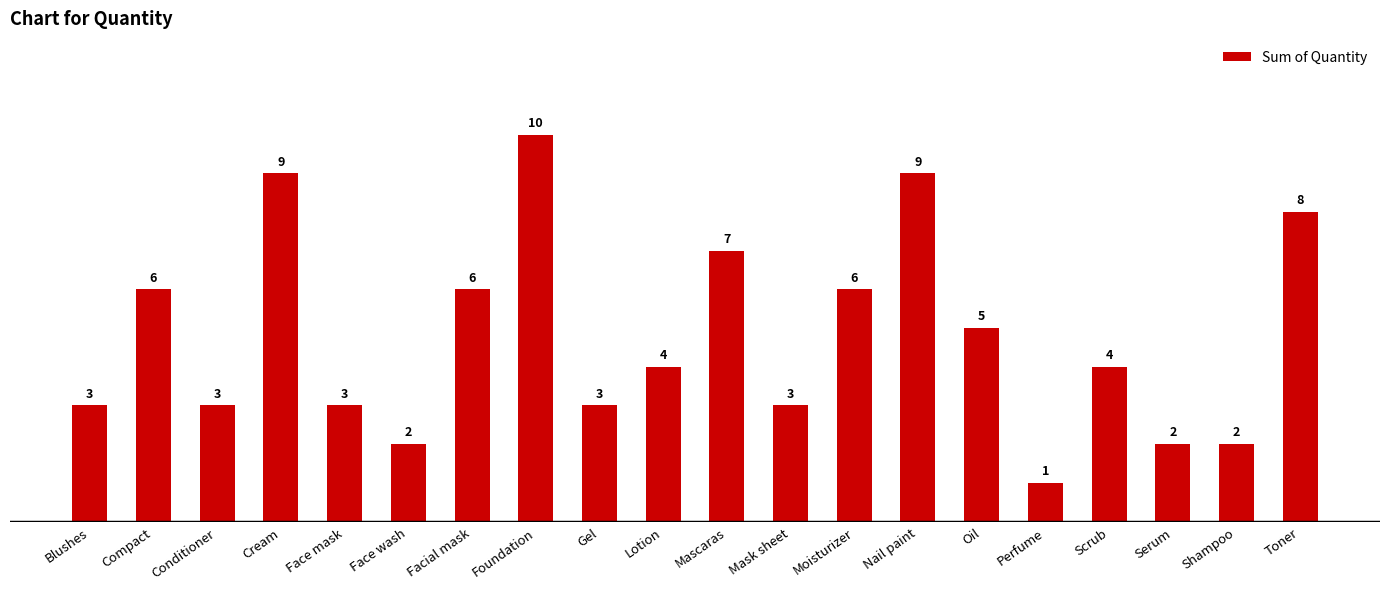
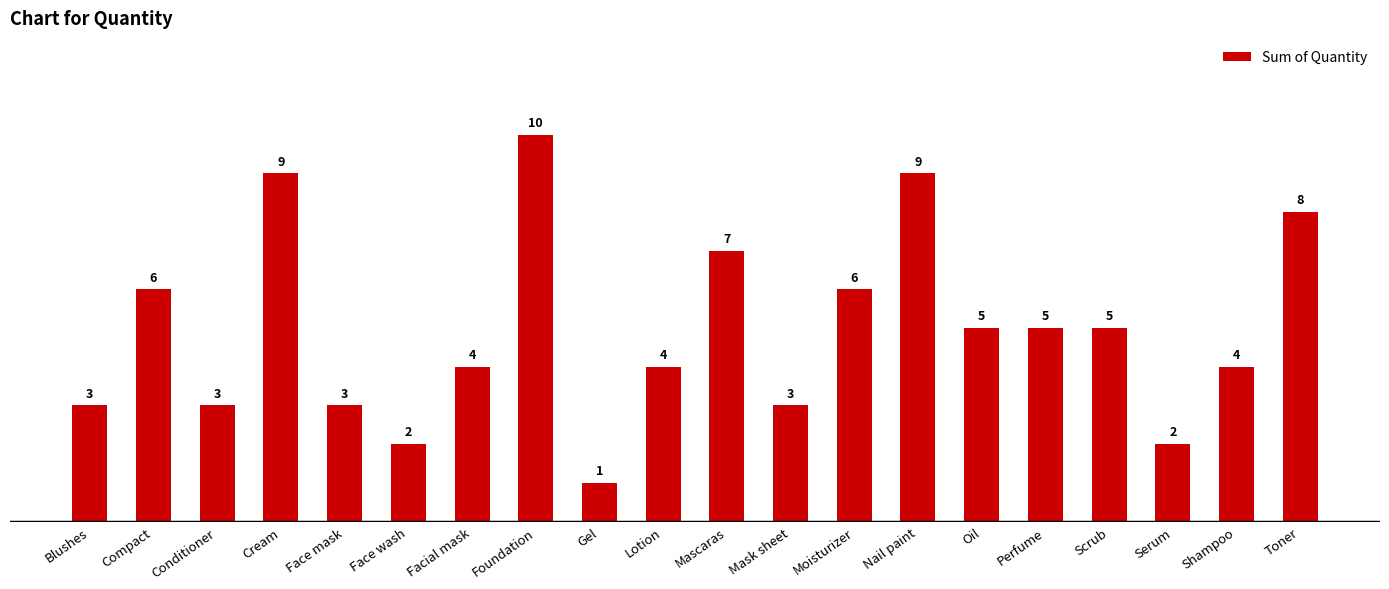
  {
    "Blushes": 3,
    "Compact": 6,
    "Conditioner": 3,
    "Cream": 9,
    "Face mask": 3,
    "Face wash": 2,
-   "Facial mask": 6,
+   "Facial mask": 4,
    "Foundation": 10,
-   "Gel": 3,
+   "Gel": 1,
    "Lotion": 4,
    "Mascaras": 7,
    "Mask sheet": 3,
    "Moisturizer": 6,
    "Nail paint": 9,
    "Oil": 5,
-   "Perfume": 1,
-   "Scrub": 4,
+   "Perfume": 5,
+   "Scrub": 5,
    "Serum": 2,
-   "Shampoo": 2,
+   "Shampoo": 4,
    "Toner": 8
  }
